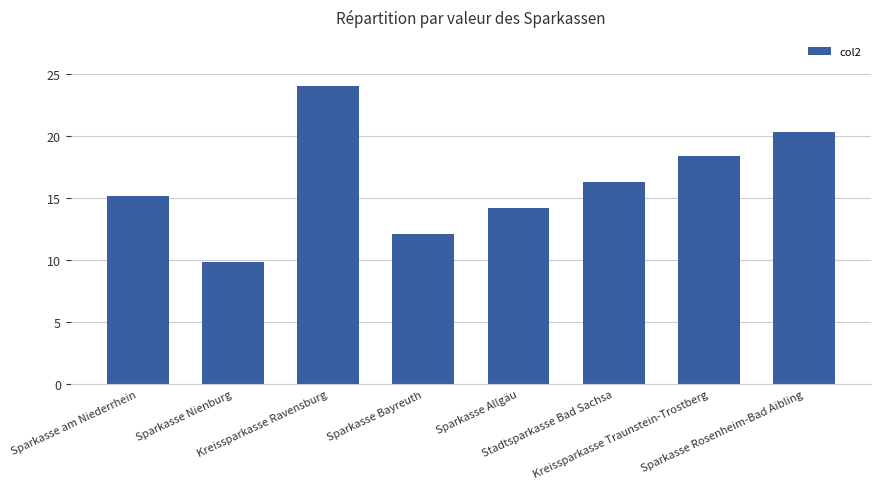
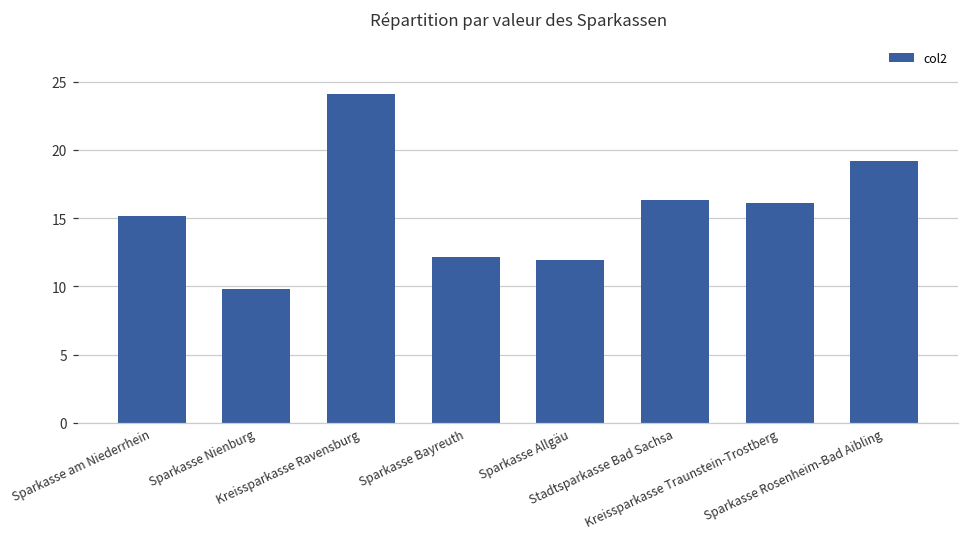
  {
    "Sparkasse am Niederrhein": 15.2,
    "Sparkasse Nienburg": 9.8,
    "Kreissparkasse Ravensburg": 24.1,
    "Sparkasse Bayreuth": 12.1,
-   "Sparkasse Allgäu": 14.2,
+   "Sparkasse Allgäu": 11.9,
    "Stadtsparkasse Bad Sachsa": 16.3,
-   "Kreissparkasse Traunstein-Trostberg": 18.4,
-   "Sparkasse Rosenheim-Bad Aibling": 20.4
+   "Kreissparkasse Traunstein-Trostberg": 16.1,
+   "Sparkasse Rosenheim-Bad Aibling": 19.2
  }
